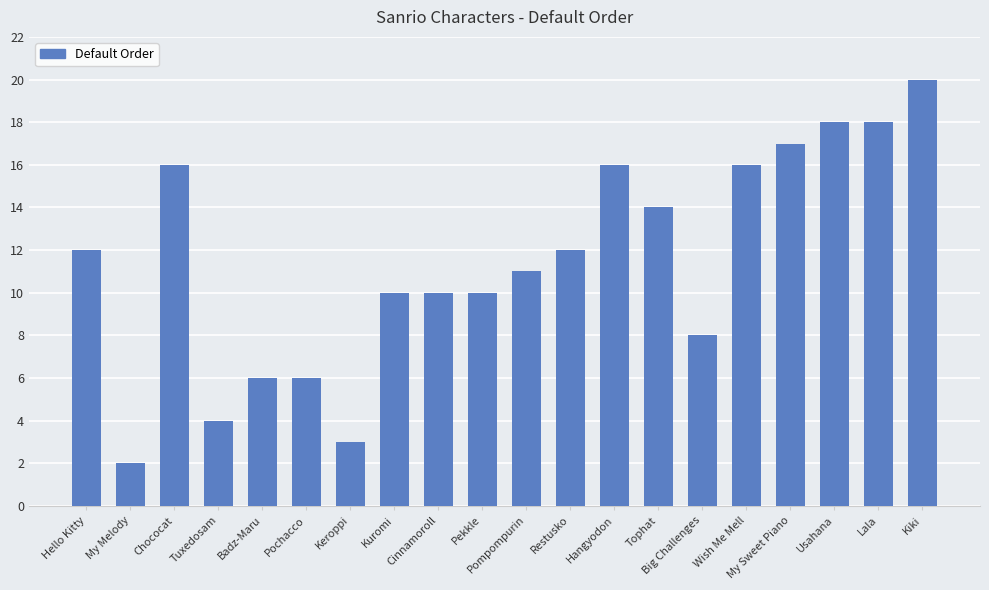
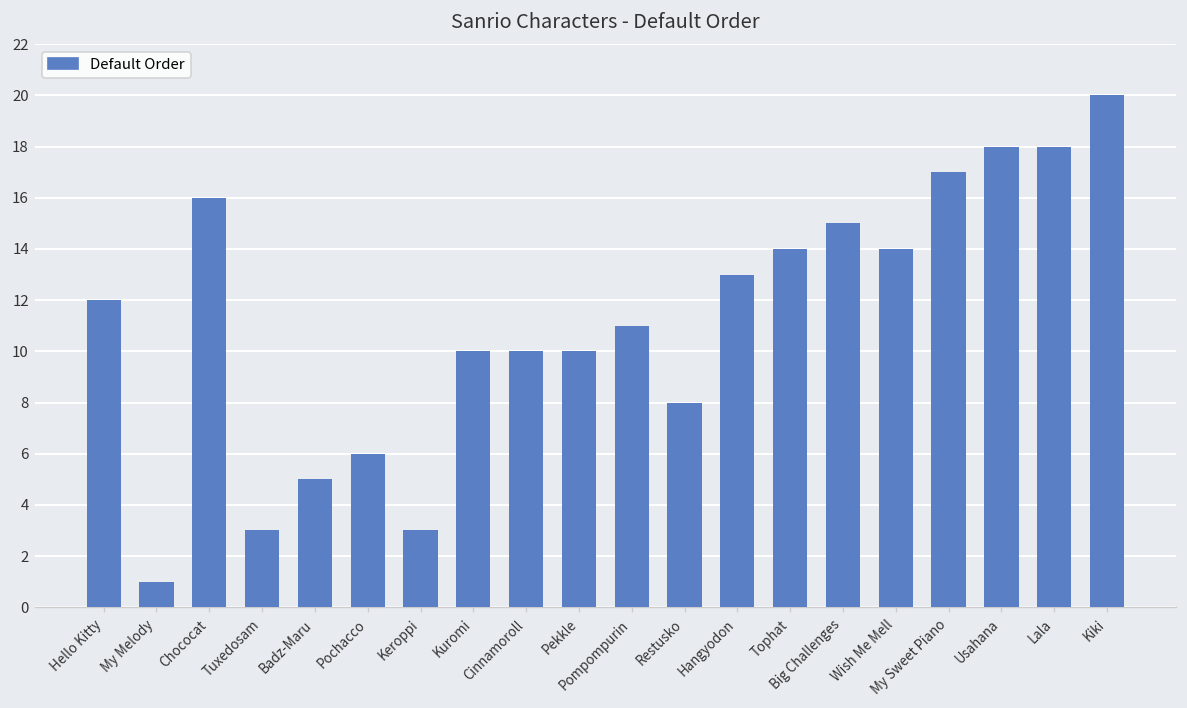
  {
    "Hello Kitty": 12,
-   "My Melody": 2,
+   "My Melody": 1,
    "Chococat": 16,
-   "Tuxedosam": 4,
-   "Badz-Maru": 6,
+   "Tuxedosam": 3,
+   "Badz-Maru": 5,
    "Pochacco": 6,
    "Keroppi": 3,
    "Kuromi": 10,
    "Cinnamoroll": 10,
    "Pekkle": 10,
    "Pompompurin": 11,
-   "Restusko": 12,
-   "Hangyodon": 16,
+   "Restusko": 8,
+   "Hangyodon": 13,
    "Tophat": 14,
-   "Big Challenges": 8,
-   "Wish Me Mell": 16,
+   "Big Challenges": 15,
+   "Wish Me Mell": 14,
    "My Sweet Piano": 17,
    "Usahana": 18,
    "Lala": 18,
    "Kiki": 20
  }
